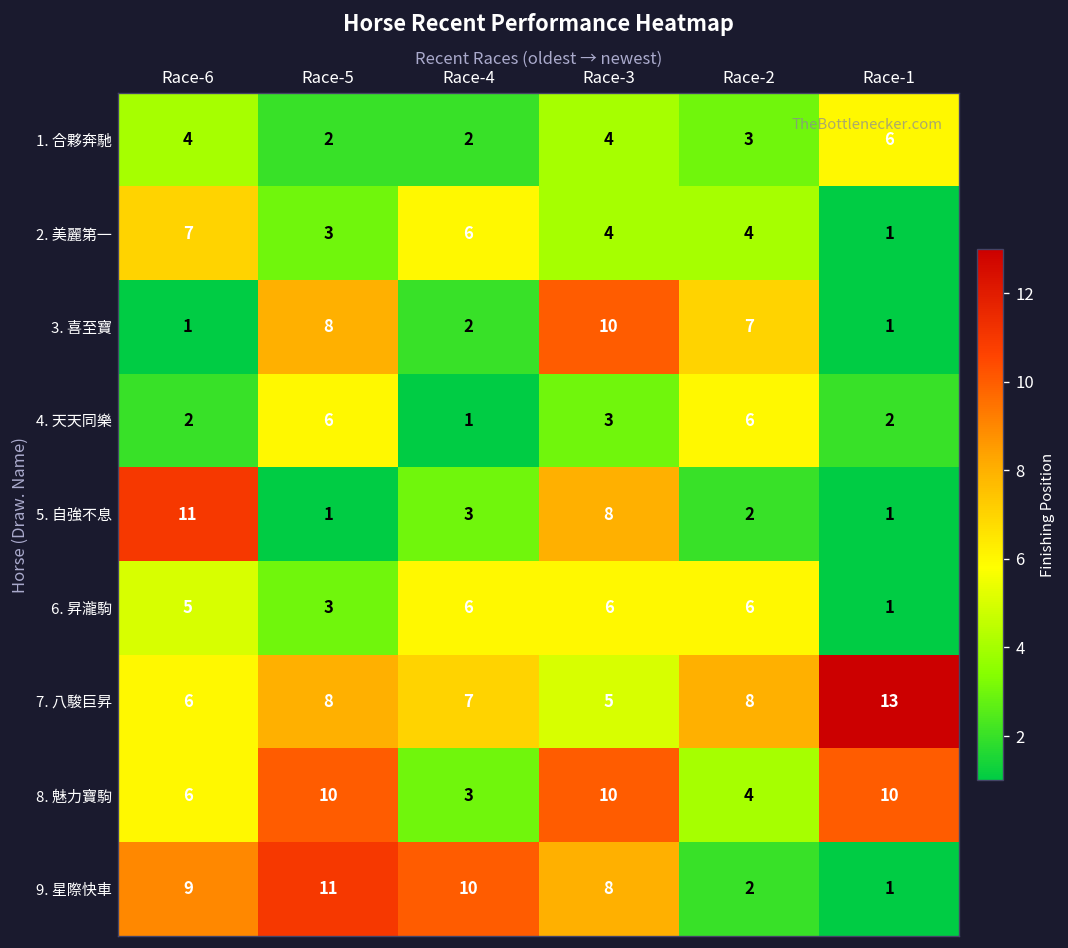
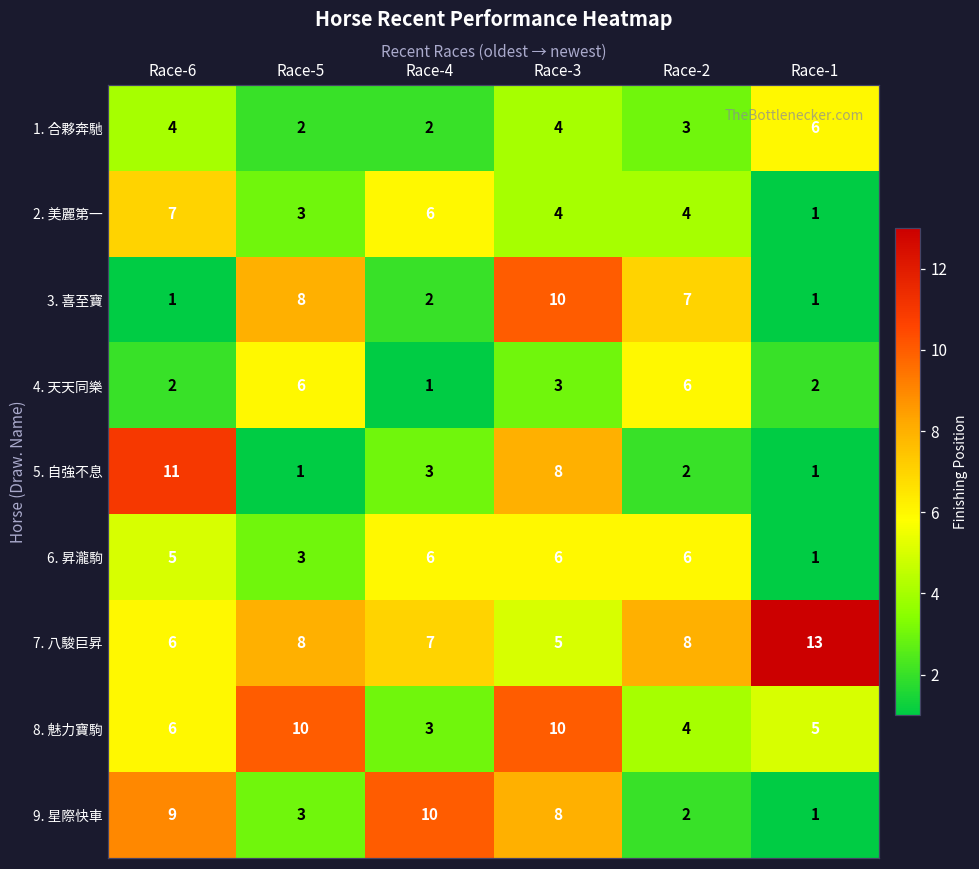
  {
    "1. 合夥奔馳": {
      "Race-6": 4,
      "Race-5": 2,
      "Race-4": 2,
      "Race-3": 4,
      "Race-2": 3
    },
    "2. 美麗第一": {
      "Race-6": 7,
      "Race-5": 3,
      "Race-4": 6,
      "Race-3": 4,
      "Race-2": 4,
      "Race-1": 1
    },
    "3. 喜至寶": {
      "Race-6": 1,
      "Race-5": 8,
      "Race-4": 2,
      "Race-3": 10,
      "Race-2": 7,
      "Race-1": 1
    },
    "4. 天天同樂": {
      "Race-6": 2,
      "Race-5": 6,
      "Race-4": 1,
      "Race-3": 3,
      "Race-2": 6,
      "Race-1": 2
    },
    "5. 自強不息": {
      "Race-6": 11,
      "Race-5": 1,
      "Race-4": 3,
      "Race-3": 8,
      "Race-2": 2,
      "Race-1": 1
    },
    "6. 昇瀧駒": {
      "Race-6": 5,
      "Race-5": 3,
      "Race-4": 6,
      "Race-3": 6,
      "Race-2": 6,
      "Race-1": 1
    },
    "7. 八駿巨昇": {
      "Race-6": 6,
      "Race-5": 8,
      "Race-4": 7,
      "Race-3": 5,
      "Race-2": 8,
      "Race-1": 13
    },
    "8. 魅力寶駒": {
      "Race-6": 6,
      "Race-5": 10,
      "Race-4": 3,
      "Race-3": 10,
      "Race-2": 4,
-     "Race-1": 10
+     "Race-1": 5
    },
    "9. 星際快車": {
      "Race-6": 9,
-     "Race-5": 11,
+     "Race-5": 3,
      "Race-4": 10,
      "Race-3": 8,
      "Race-2": 2,
      "Race-1": 1
    }
  }
